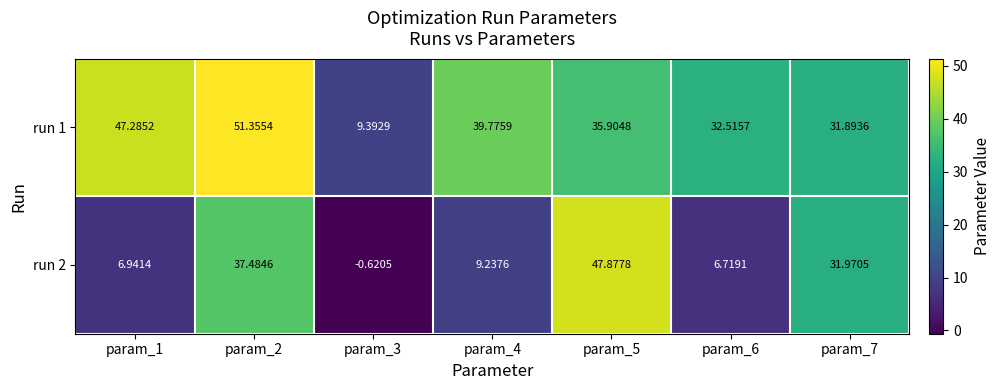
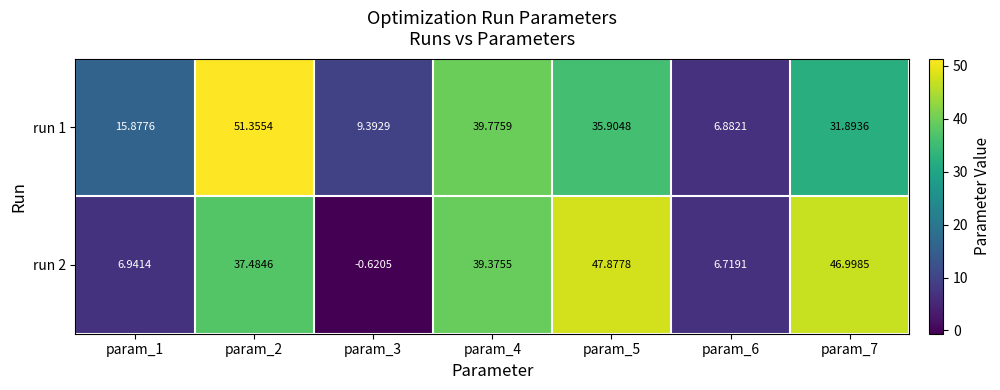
  {
    "run 1": {
-     "param_1": 47.2852,
+     "param_1": 15.8776,
      "param_2": 51.3554,
      "param_3": 9.3929,
      "param_4": 39.7759,
      "param_5": 35.9048,
-     "param_6": 32.5157,
+     "param_6": 6.8821,
      "param_7": 31.8936
    },
    "run 2": {
      "param_1": 6.9414,
      "param_2": 37.4846,
      "param_3": -0.6205,
-     "param_4": 9.2376,
+     "param_4": 39.3755,
      "param_5": 47.8778,
      "param_6": 6.7191,
-     "param_7": 31.9705
+     "param_7": 46.9985
    }
  }
